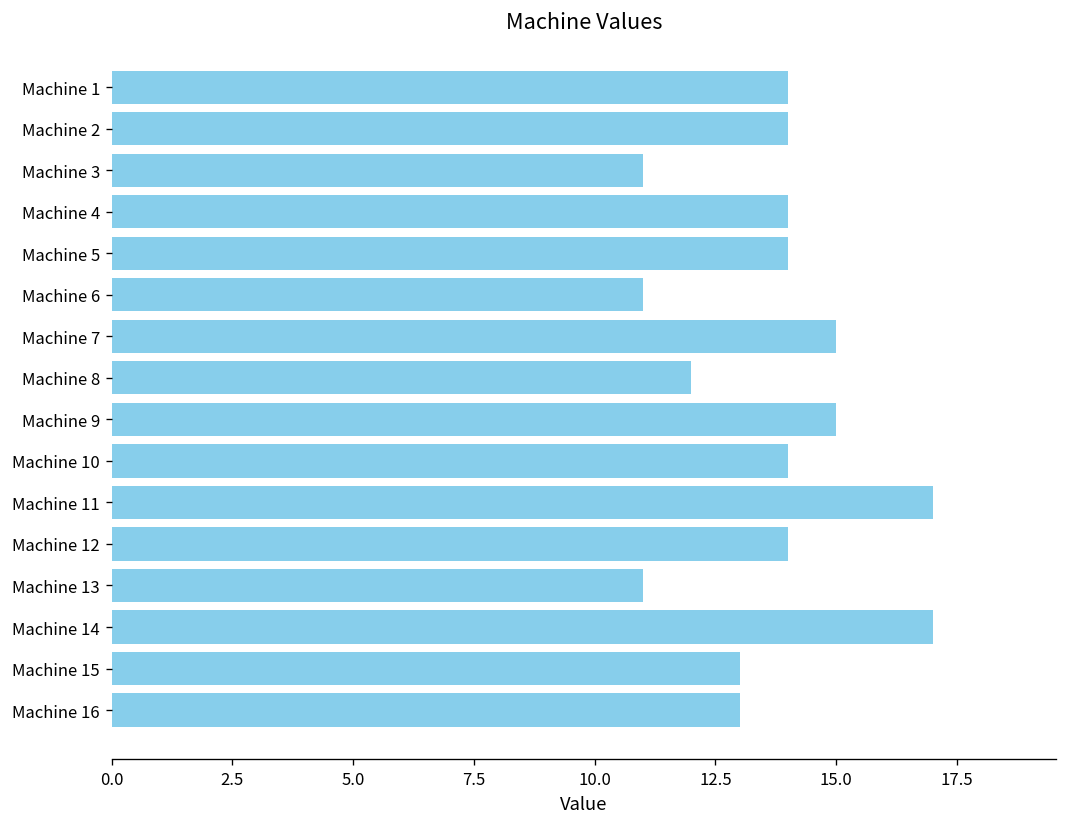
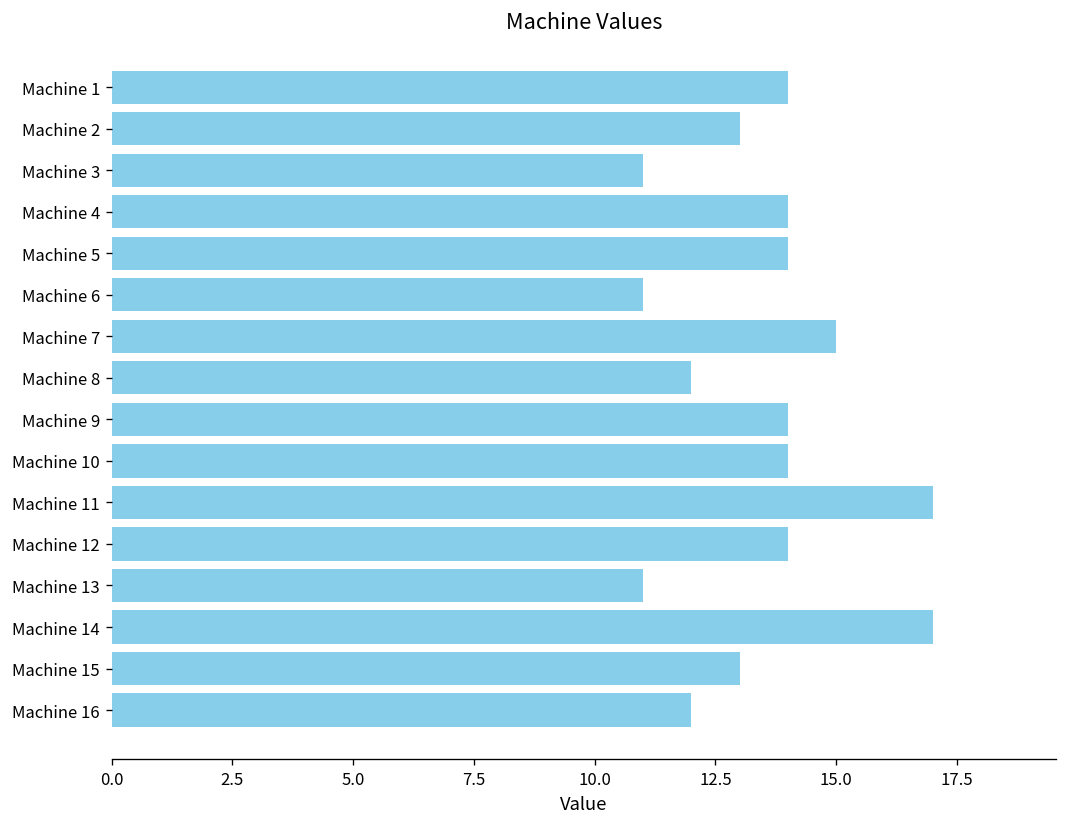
  {
    "Machine 1": 14,
-   "Machine 2": 14,
+   "Machine 2": 13,
    "Machine 3": 11,
    "Machine 4": 14,
    "Machine 5": 14,
    "Machine 6": 11,
    "Machine 7": 15,
    "Machine 8": 12,
-   "Machine 9": 15,
+   "Machine 9": 14,
    "Machine 10": 14,
    "Machine 11": 17,
    "Machine 12": 14,
    "Machine 13": 11,
    "Machine 14": 17,
    "Machine 15": 13,
-   "Machine 16": 13
+   "Machine 16": 12
  }
